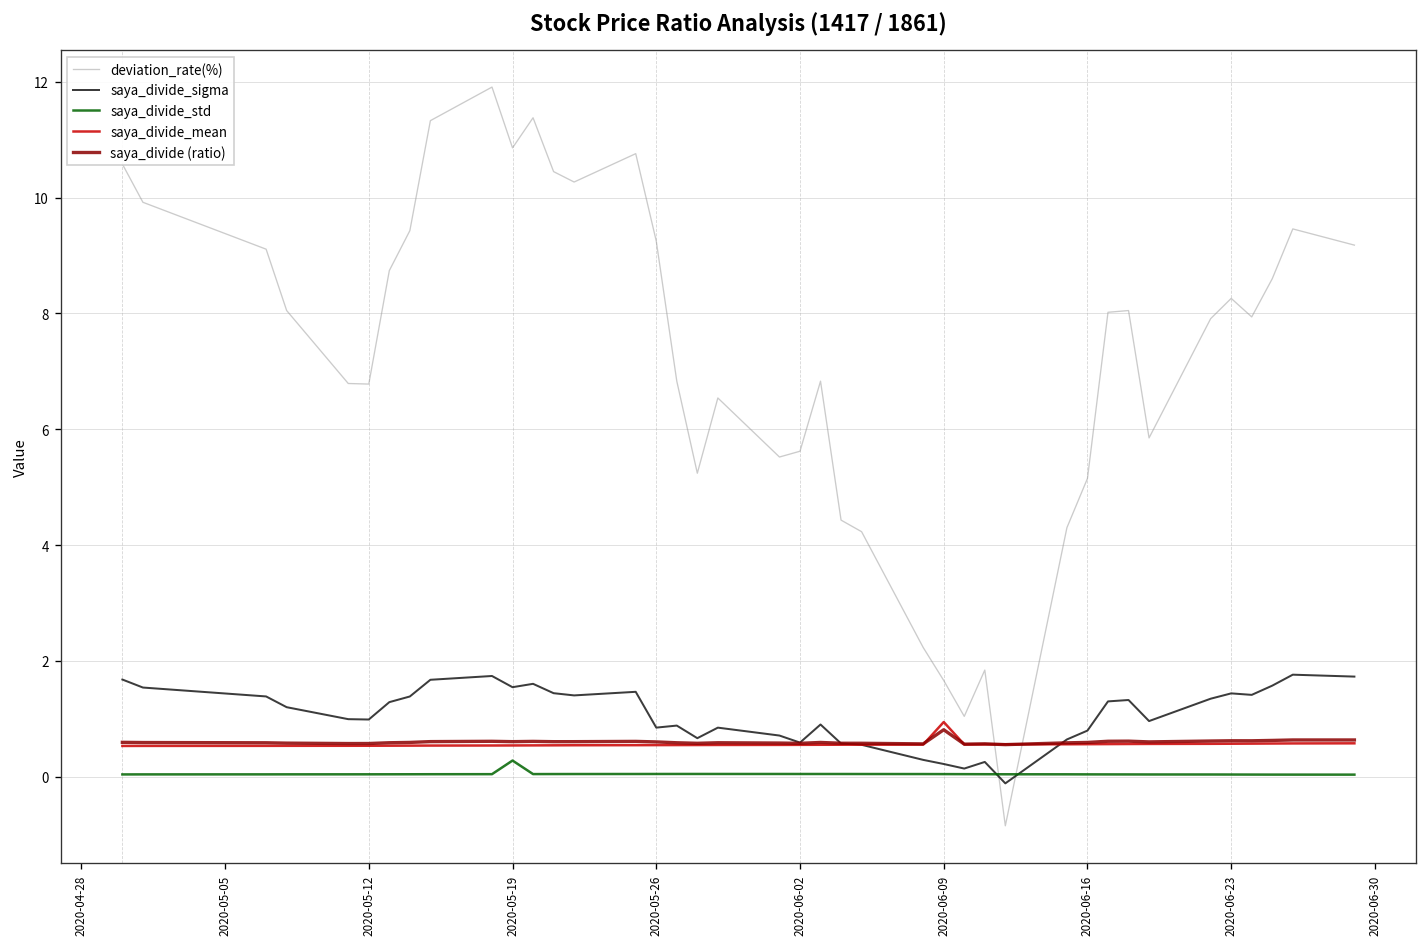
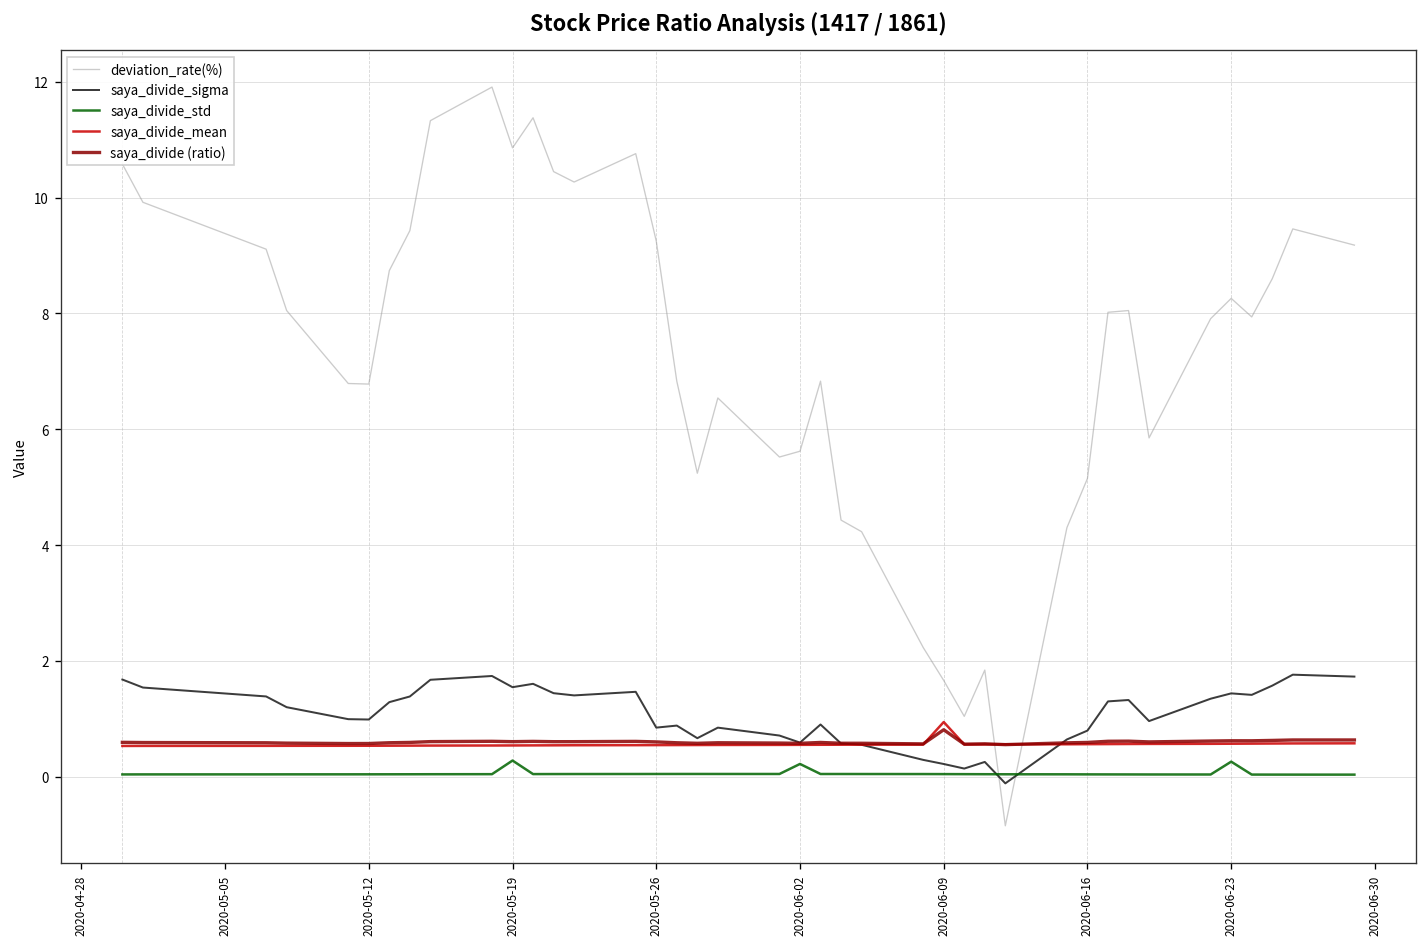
  {
    "deviation_rate(%)": {
      "2020-05-12": 6.8,
      "2020-05-19": 10.9,
      "2020-05-26": 9.3,
      "2020-06-02": 5.6,
      "2020-06-09": 1.7,
      "2020-06-16": 5.2,
      "2020-06-23": 8.3
    },
    "saya_divide_sigma": {
      "2020-05-12": 1.0,
      "2020-05-19": 1.5,
      "2020-05-26": 0.8,
      "2020-06-09": 0.2,
      "2020-06-16": 0.8,
      "2020-06-23": 1.4
    },
    "saya_divide_std": {
      "2020-05-12": 0.0,
      "2020-05-19": 0.3,
      "2020-05-26": 0.0,
-     "2020-06-02": 0.0,
+     "2020-06-02": 0.2,
      "2020-06-09": 0.0,
      "2020-06-16": 0.0,
-     "2020-06-23": 0.0
+     "2020-06-23": 0.3
    },
    "saya_divide_mean": {
      "2020-05-19": 0.5,
      "2020-05-26": 0.5,
      "2020-06-09": 0.9
    },
    "saya_divide (ratio)": {
      "2020-05-19": 0.6,
      "2020-05-26": 0.6,
      "2020-06-09": 0.8
    }
  }
